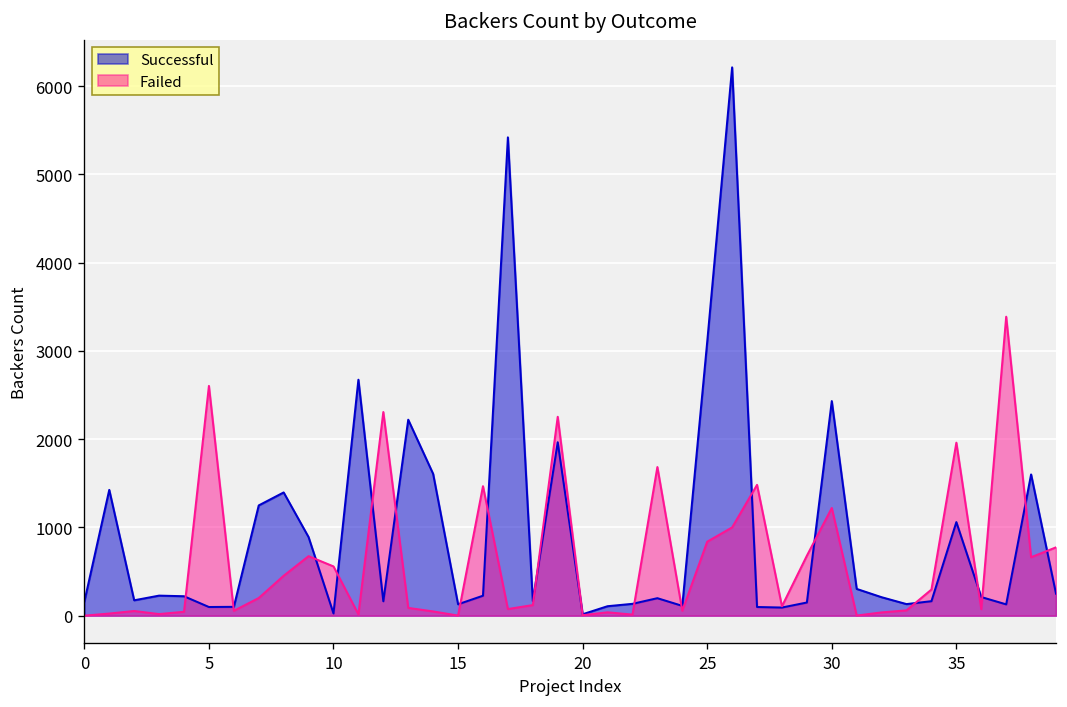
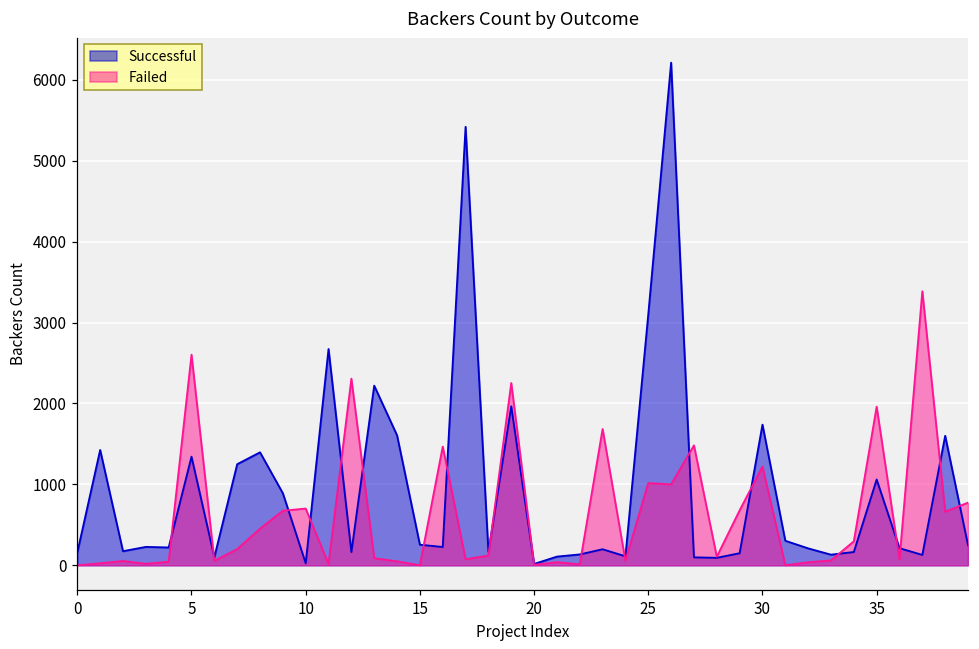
  {
    "Successful": {
      "0": 200,
-     "5": 100,
+     "5": 1300,
      "10": 0,
-     "15": 100,
+     "15": 300,
      "25": 3100,
-     "30": 2400,
+     "30": 1700,
      "35": 1100
    },
    "Failed": {
      "0": 0,
      "5": 2600,
-     "10": 600,
+     "10": 700,
      "15": 0,
-     "25": 800,
+     "25": 1000,
      "30": 1200,
      "35": 2000
    }
  }
